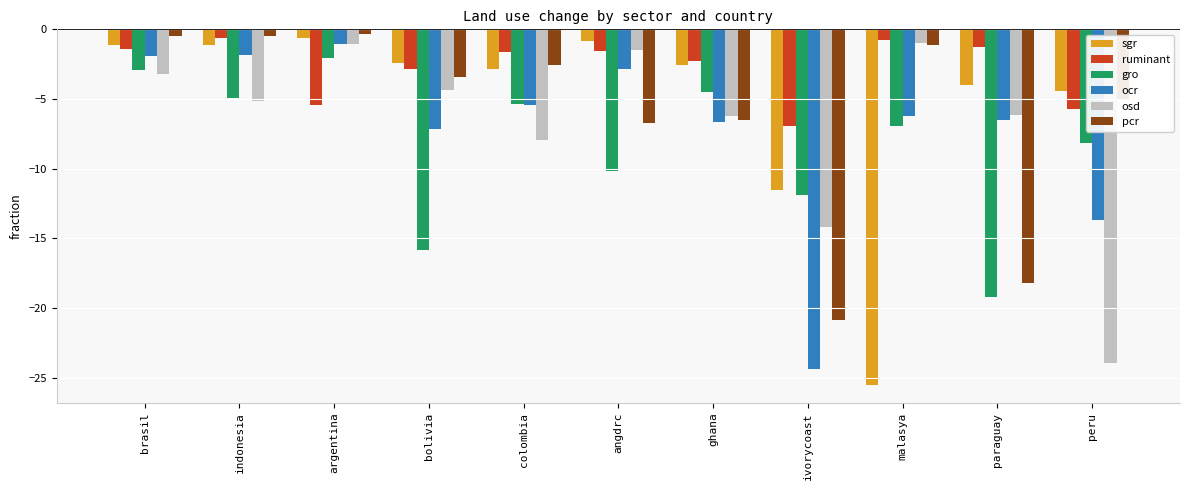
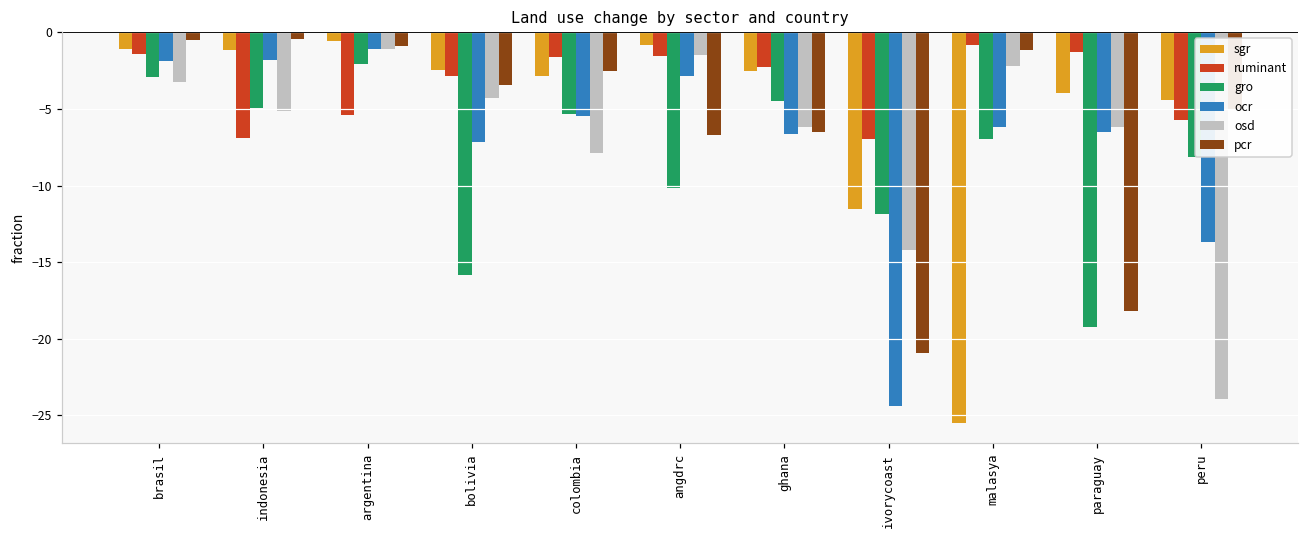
  {
    "sgr": {
      "brasil": -1.1,
      "indonesia": -1.2,
      "argentina": -0.6,
      "bolivia": -2.4,
      "colombia": -2.8,
      "angdrc": -0.8,
      "ghana": -2.6,
      "ivorycoast": -11.5,
      "malasya": -25.5,
      "paraguay": -4.0,
      "peru": -4.5
    },
    "ruminant": {
      "brasil": -1.4,
-     "indonesia": -0.6,
+     "indonesia": -6.9,
      "argentina": -5.4,
      "bolivia": -2.9,
      "colombia": -1.6,
      "angdrc": -1.6,
      "ghana": -2.2,
      "ivorycoast": -7.0,
      "malasya": -0.8,
      "paraguay": -1.3,
      "peru": -5.7
    },
    "gro": {
      "brasil": -2.9,
      "indonesia": -5.0,
      "argentina": -2.1,
      "bolivia": -15.8,
      "colombia": -5.3,
      "angdrc": -10.2,
      "ghana": -4.5,
      "ivorycoast": -11.9,
      "malasya": -6.9,
      "paraguay": -19.2,
      "peru": -8.1
    },
    "ocr": {
      "brasil": -1.9,
      "indonesia": -1.8,
      "argentina": -1.1,
      "bolivia": -7.1,
      "colombia": -5.5,
      "angdrc": -2.9,
      "ghana": -6.7,
      "ivorycoast": -24.4,
      "malasya": -6.2,
      "paraguay": -6.5,
      "peru": -13.7
    },
    "osd": {
      "brasil": -3.2,
      "indonesia": -5.1,
      "argentina": -1.1,
      "bolivia": -4.3,
      "colombia": -7.9,
      "angdrc": -1.5,
      "ghana": -6.2,
      "ivorycoast": -14.2,
-     "malasya": -1.0,
+     "malasya": -2.2,
      "paraguay": -6.2,
      "peru": -23.9
    },
    "pcr": {
      "brasil": -0.5,
      "indonesia": -0.5,
-     "argentina": -0.3,
+     "argentina": -0.9,
      "bolivia": -3.4,
      "colombia": -2.5,
      "angdrc": -6.7,
      "ghana": -6.5,
      "ivorycoast": -20.9,
      "malasya": -1.2,
      "paraguay": -18.2
    }
  }
